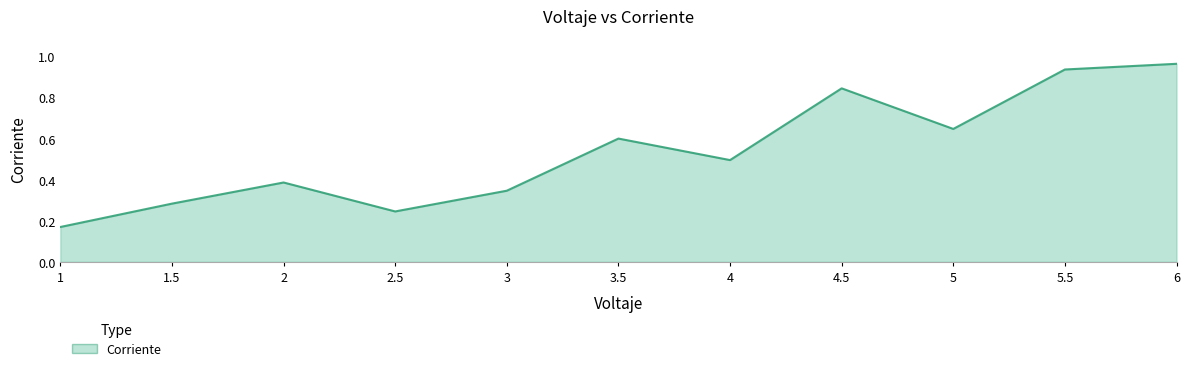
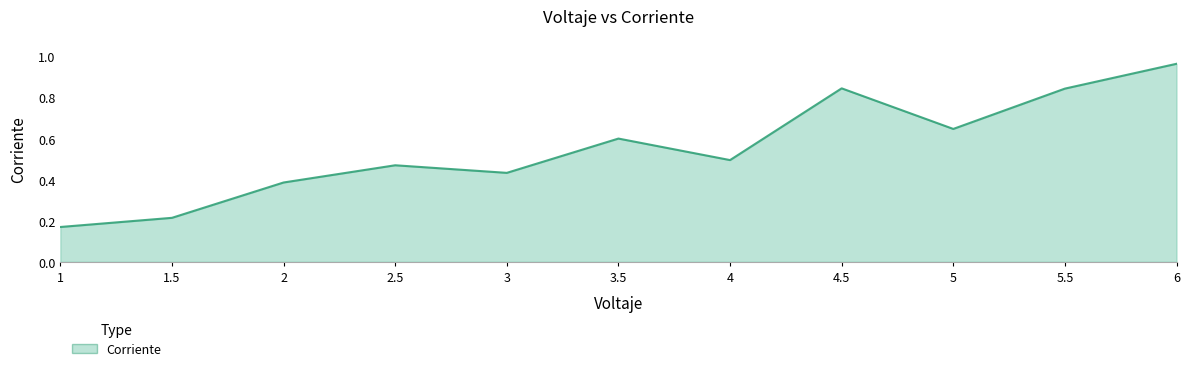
  {
    "1": 0.17,
-   "1.5": 0.28,
+   "1.5": 0.21,
    "2": 0.39,
-   "2.5": 0.25,
-   "3": 0.35,
+   "2.5": 0.47,
+   "3": 0.43,
    "3.5": 0.60,
    "4": 0.50,
    "4.5": 0.84,
    "5": 0.65,
-   "5.5": 0.94,
+   "5.5": 0.84,
    "6": 0.96
  }
